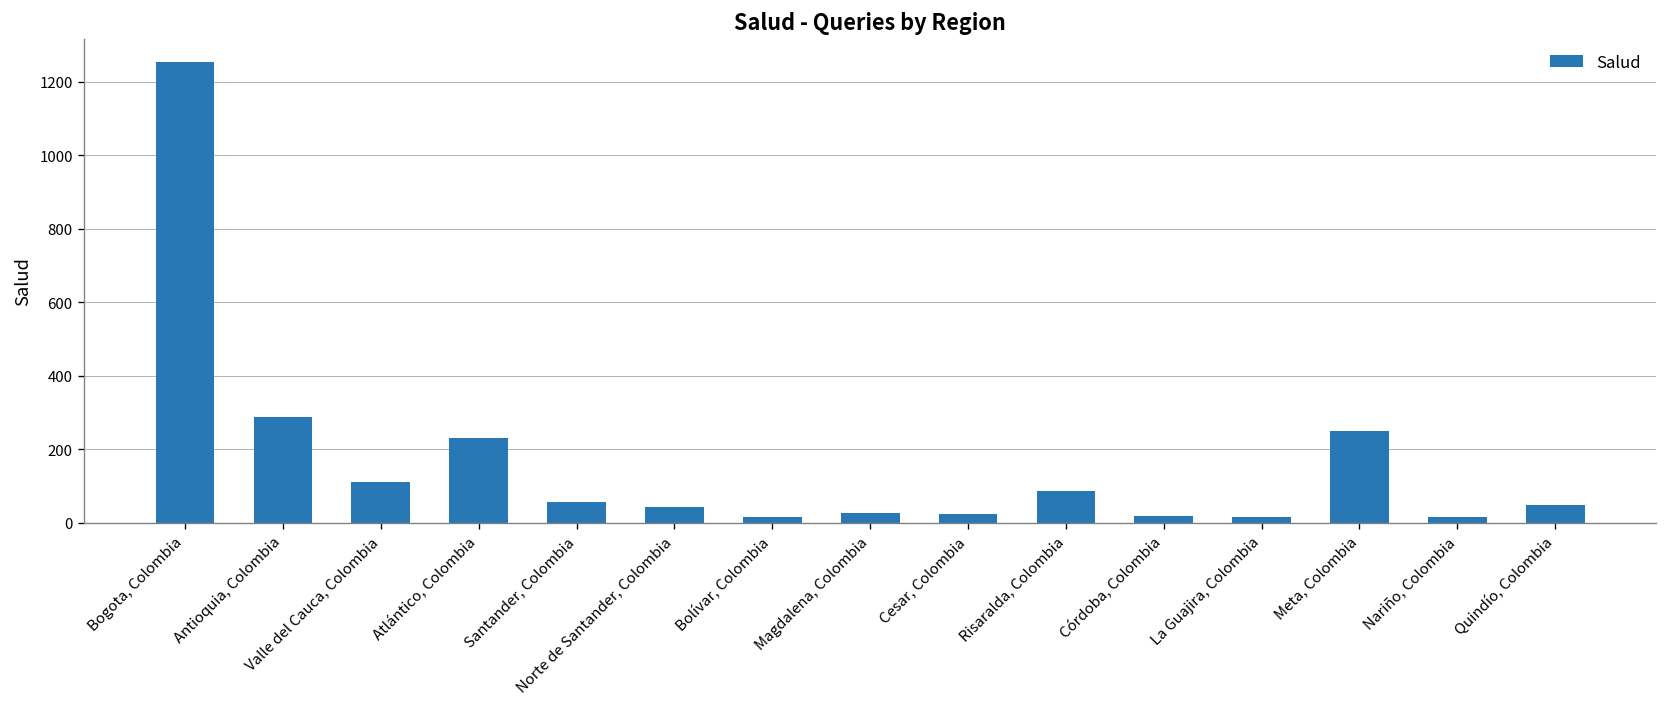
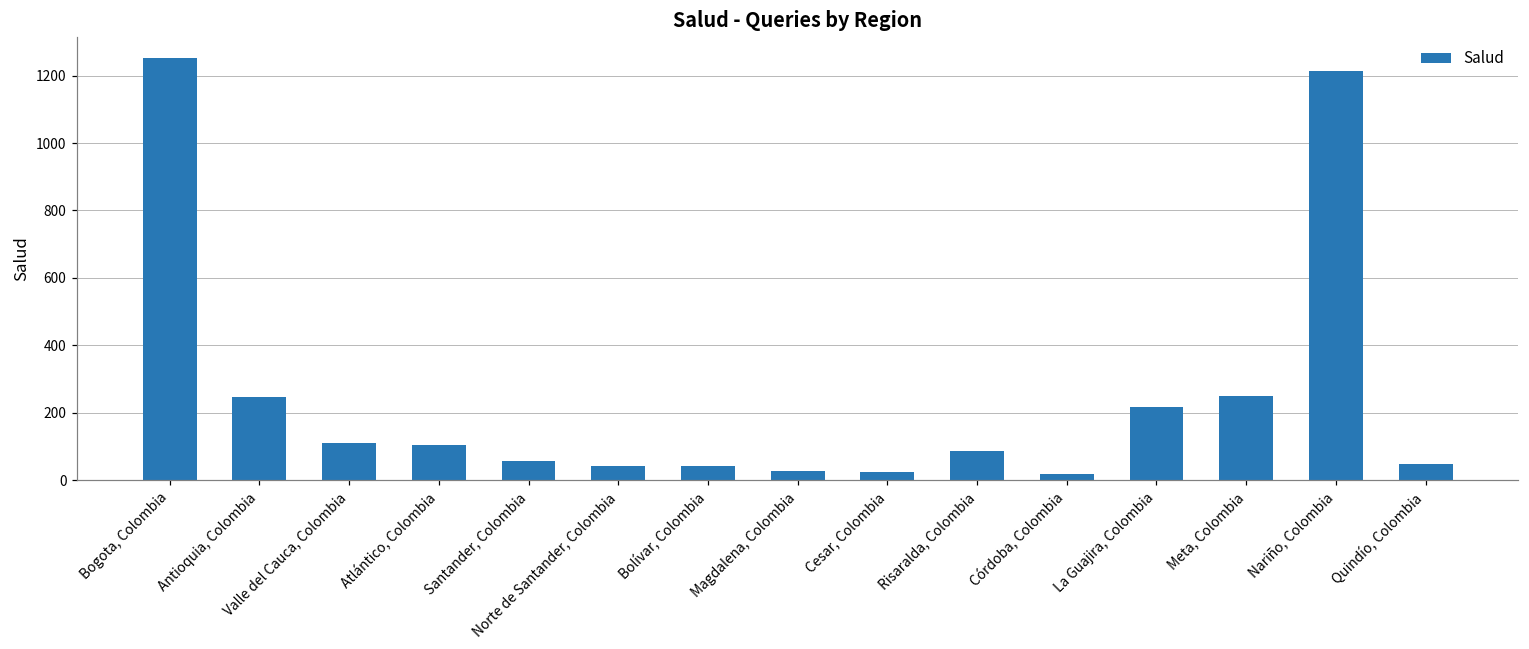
  {
    "Bogota, Colombia": 1250,
-   "Antioquia, Colombia": 290,
+   "Antioquia, Colombia": 250,
    "Valle del Cauca, Colombia": 110,
-   "Atlántico, Colombia": 230,
+   "Atlántico, Colombia": 110,
    "Santander, Colombia": 60,
    "Norte de Santander, Colombia": 40,
-   "Bolívar, Colombia": 10,
+   "Bolívar, Colombia": 40,
    "Magdalena, Colombia": 30,
    "Cesar, Colombia": 20,
    "Risaralda, Colombia": 90,
    "Córdoba, Colombia": 20,
-   "La Guajira, Colombia": 20,
+   "La Guajira, Colombia": 220,
    "Meta, Colombia": 250,
-   "Nariño, Colombia": 20,
+   "Nariño, Colombia": 1220,
    "Quindío, Colombia": 50
  }
